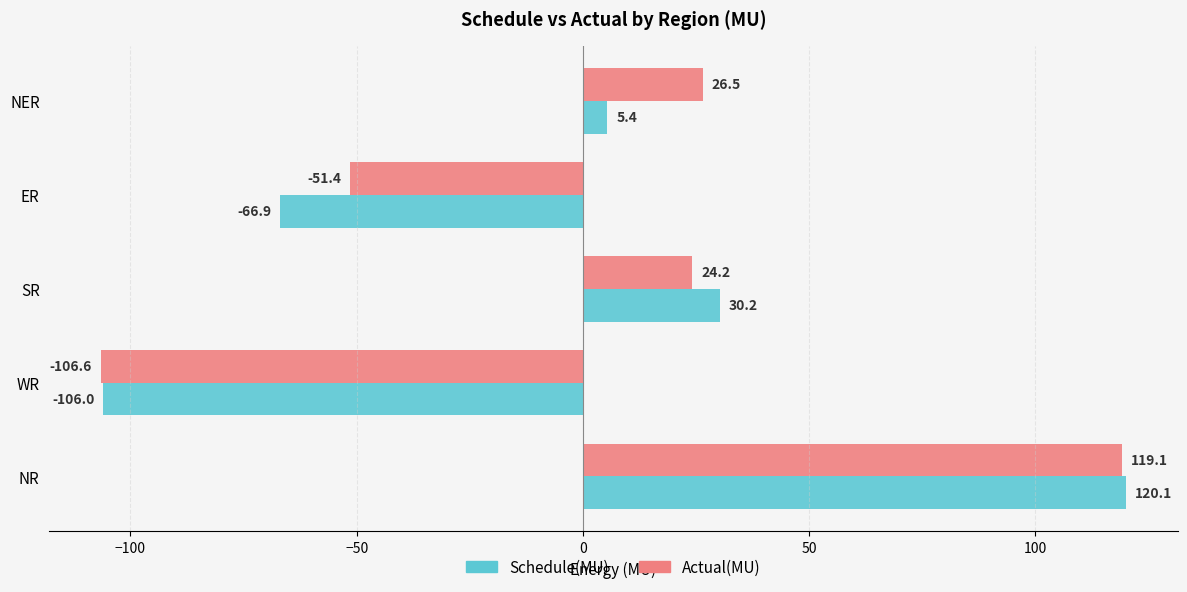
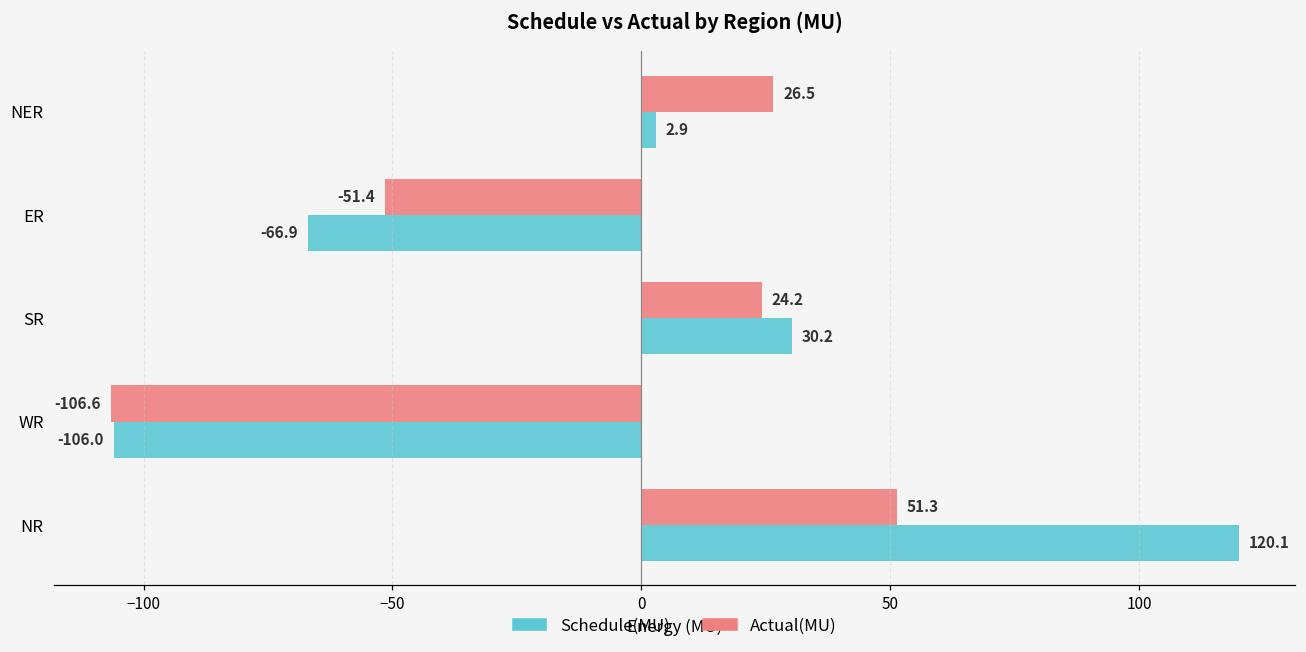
  {
    "Schedule(MU)": {
-     "NER": 5.4,
+     "NER": 2.9,
      "ER": -66.9,
      "SR": 30.2,
      "WR": -106.0,
      "NR": 120.1
    },
    "Actual(MU)": {
      "NER": 26.5,
      "ER": -51.4,
      "SR": 24.2,
      "WR": -106.6,
-     "NR": 119.1
+     "NR": 51.3
    }
  }
